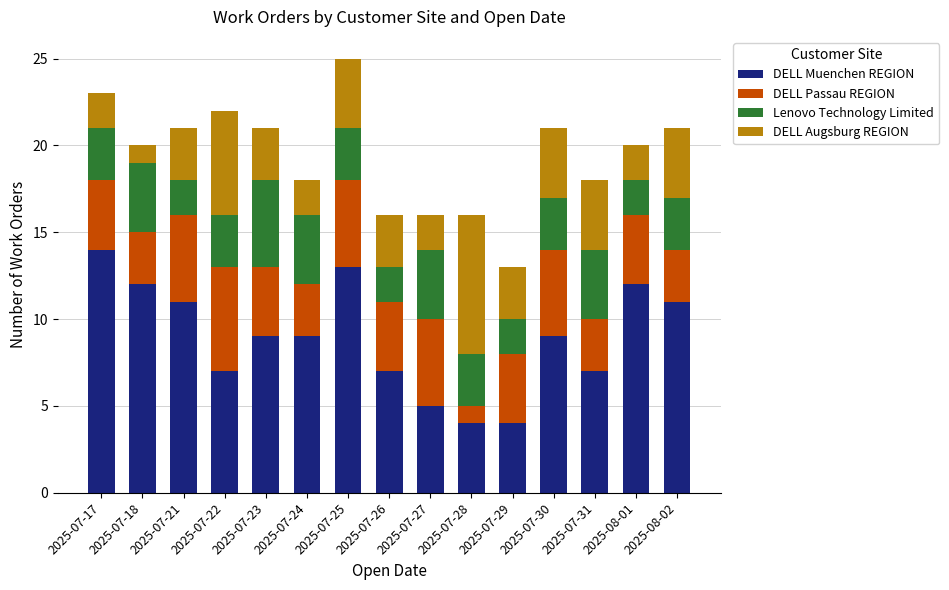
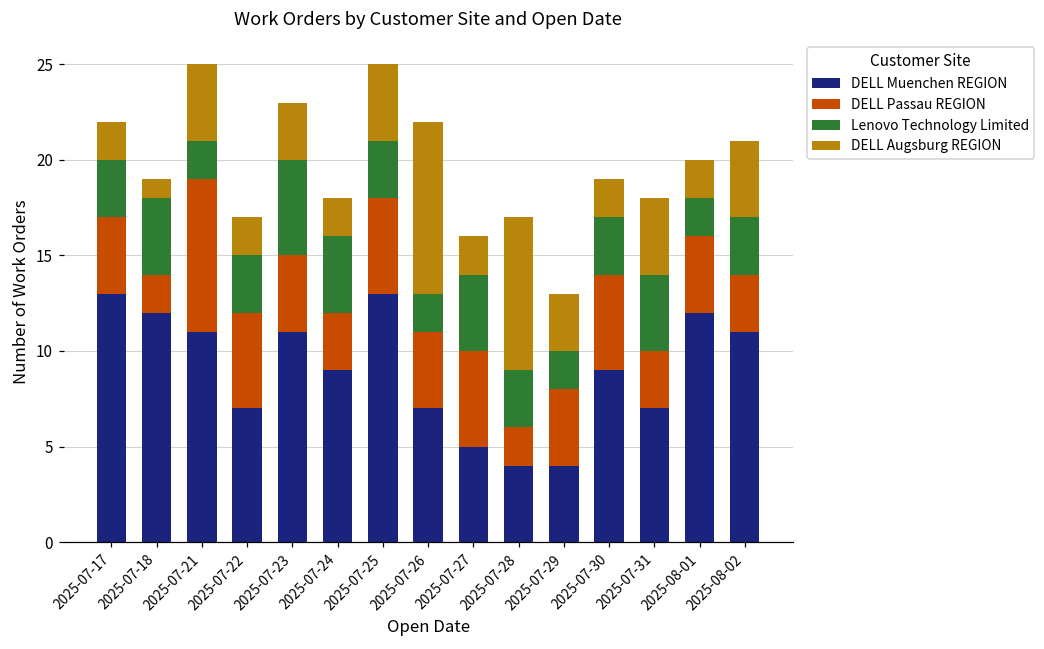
  {
    "DELL Muenchen REGION": {
-     "2025-07-17": 14,
+     "2025-07-17": 13,
      "2025-07-18": 12,
      "2025-07-21": 11,
      "2025-07-22": 7,
-     "2025-07-23": 9,
+     "2025-07-23": 11,
      "2025-07-24": 9,
      "2025-07-25": 13,
      "2025-07-26": 7,
      "2025-07-27": 5,
      "2025-07-28": 4,
      "2025-07-29": 4,
      "2025-07-30": 9,
      "2025-07-31": 7,
      "2025-08-01": 12,
      "2025-08-02": 11
    },
    "DELL Passau REGION": {
      "2025-07-17": 4,
-     "2025-07-18": 3,
-     "2025-07-21": 5,
-     "2025-07-22": 6,
+     "2025-07-18": 2,
+     "2025-07-21": 8,
+     "2025-07-22": 5,
      "2025-07-23": 4,
      "2025-07-24": 3,
      "2025-07-25": 5,
      "2025-07-26": 4,
      "2025-07-27": 5,
-     "2025-07-28": 1,
+     "2025-07-28": 2,
      "2025-07-29": 4,
      "2025-07-30": 5,
      "2025-07-31": 3,
      "2025-08-01": 4,
      "2025-08-02": 3
    },
    "Lenovo Technology Limited": {
      "2025-07-17": 3,
      "2025-07-18": 4,
      "2025-07-21": 2,
      "2025-07-22": 3,
      "2025-07-23": 5,
      "2025-07-24": 4,
      "2025-07-25": 3,
      "2025-07-26": 2,
      "2025-07-27": 4,
      "2025-07-28": 3,
      "2025-07-29": 2,
      "2025-07-30": 3,
      "2025-07-31": 4,
      "2025-08-01": 2,
      "2025-08-02": 3
    },
    "DELL Augsburg REGION": {
      "2025-07-17": 2,
      "2025-07-18": 1,
-     "2025-07-21": 3,
-     "2025-07-22": 6,
+     "2025-07-21": 4,
+     "2025-07-22": 2,
      "2025-07-23": 3,
      "2025-07-24": 2,
      "2025-07-25": 4,
-     "2025-07-26": 3,
+     "2025-07-26": 9,
      "2025-07-27": 2,
      "2025-07-28": 8,
      "2025-07-29": 3,
-     "2025-07-30": 4,
+     "2025-07-30": 2,
      "2025-07-31": 4,
      "2025-08-01": 2,
      "2025-08-02": 4
    }
  }
